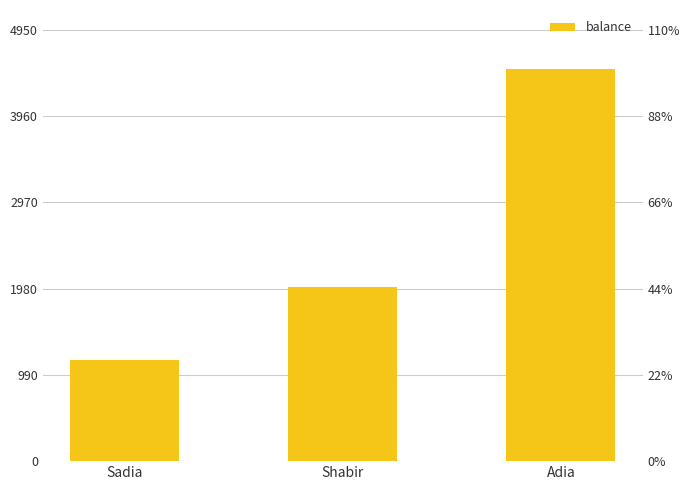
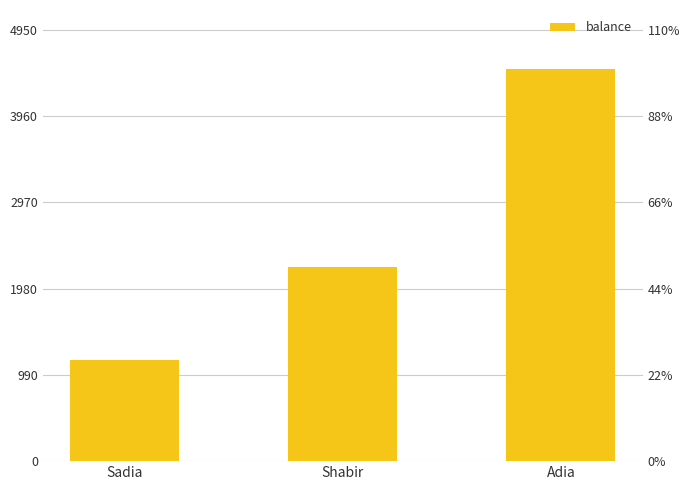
  {
    "Sadia": 1200,
-   "Shabir": 2000,
+   "Shabir": 2200,
    "Adia": 4500
  }
